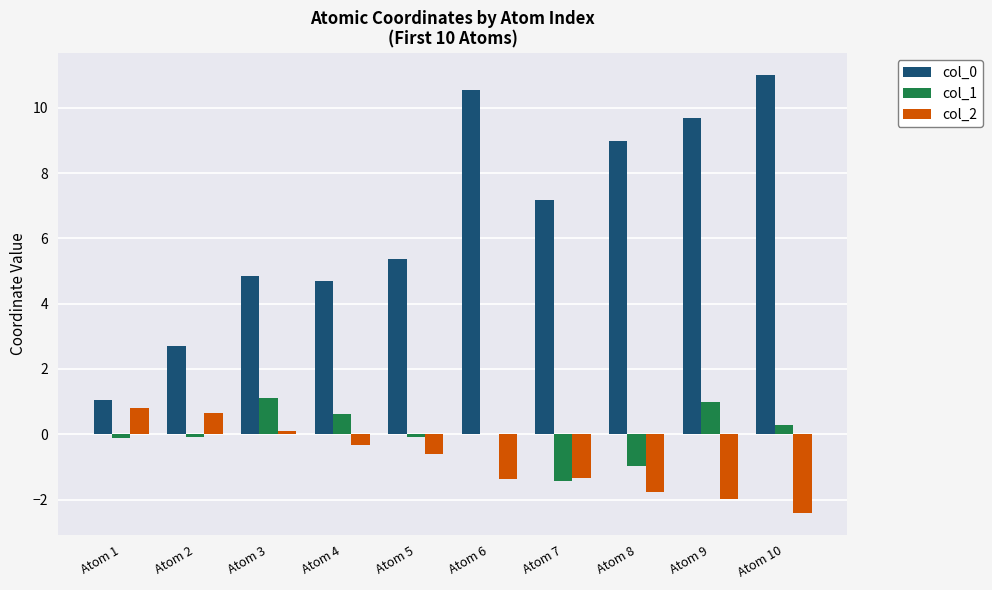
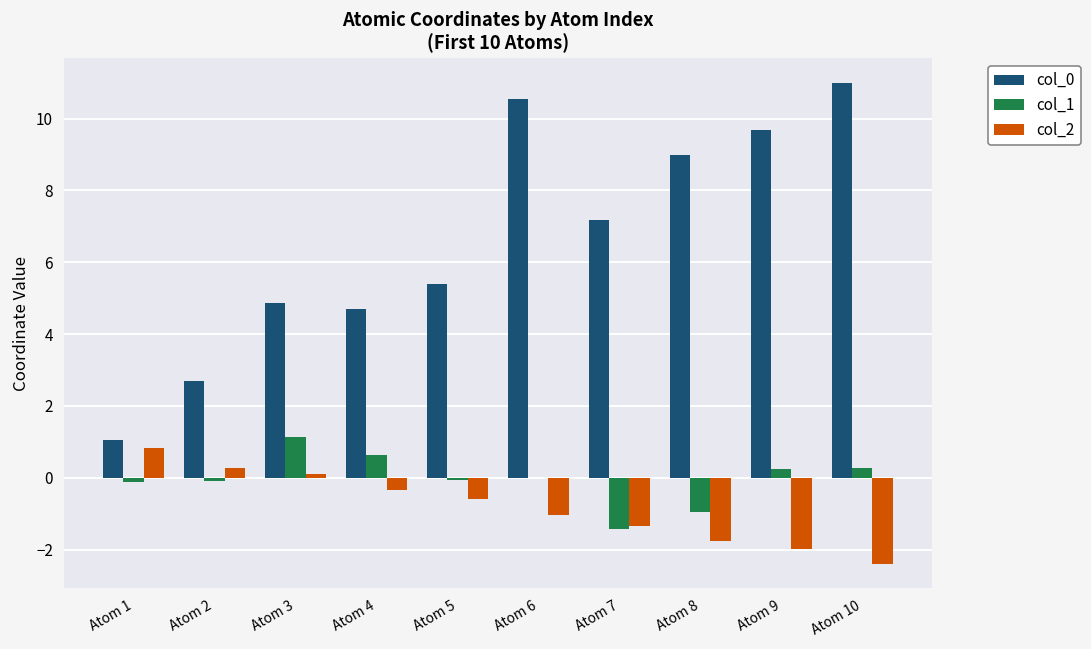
  {
    "col_0": {
      "Atom 1": 1.0,
      "Atom 2": 2.7,
      "Atom 3": 4.9,
      "Atom 4": 4.7,
      "Atom 5": 5.4,
      "Atom 6": 10.5,
      "Atom 7": 7.2,
      "Atom 8": 9.0,
      "Atom 9": 9.7,
      "Atom 10": 11.0
    },
    "col_1": {
      "Atom 1": -0.1,
      "Atom 2": -0.1,
      "Atom 3": 1.1,
      "Atom 4": 0.6,
      "Atom 7": -1.4,
      "Atom 8": -1.0,
-     "Atom 9": 1.0,
+     "Atom 9": 0.3,
      "Atom 10": 0.3
    },
    "col_2": {
      "Atom 1": 0.8,
-     "Atom 2": 0.7,
+     "Atom 2": 0.3,
      "Atom 3": 0.1,
      "Atom 4": -0.3,
      "Atom 5": -0.6,
-     "Atom 6": -1.4,
+     "Atom 6": -1.0,
      "Atom 7": -1.3,
      "Atom 8": -1.8,
      "Atom 9": -2.0,
      "Atom 10": -2.4
    }
  }
